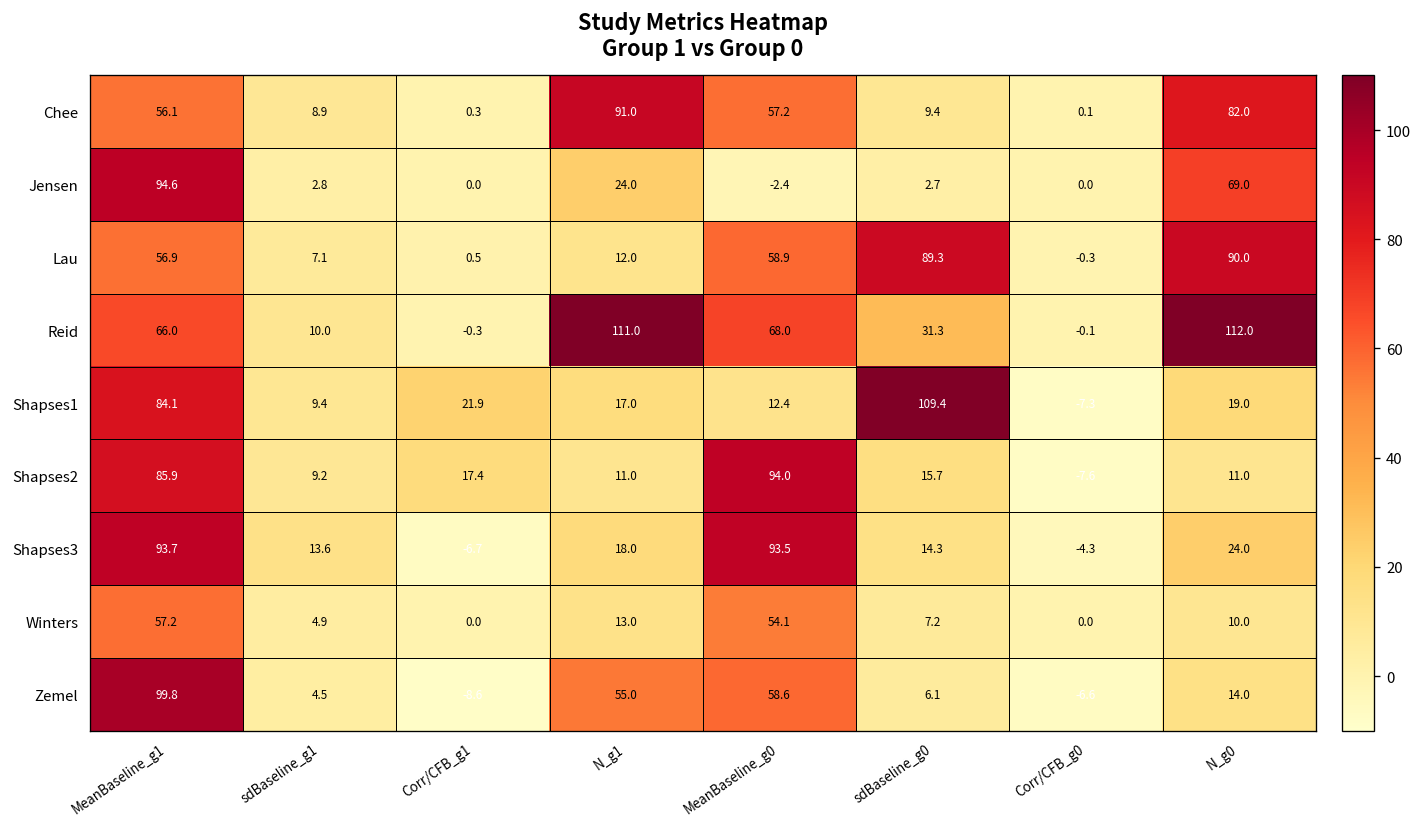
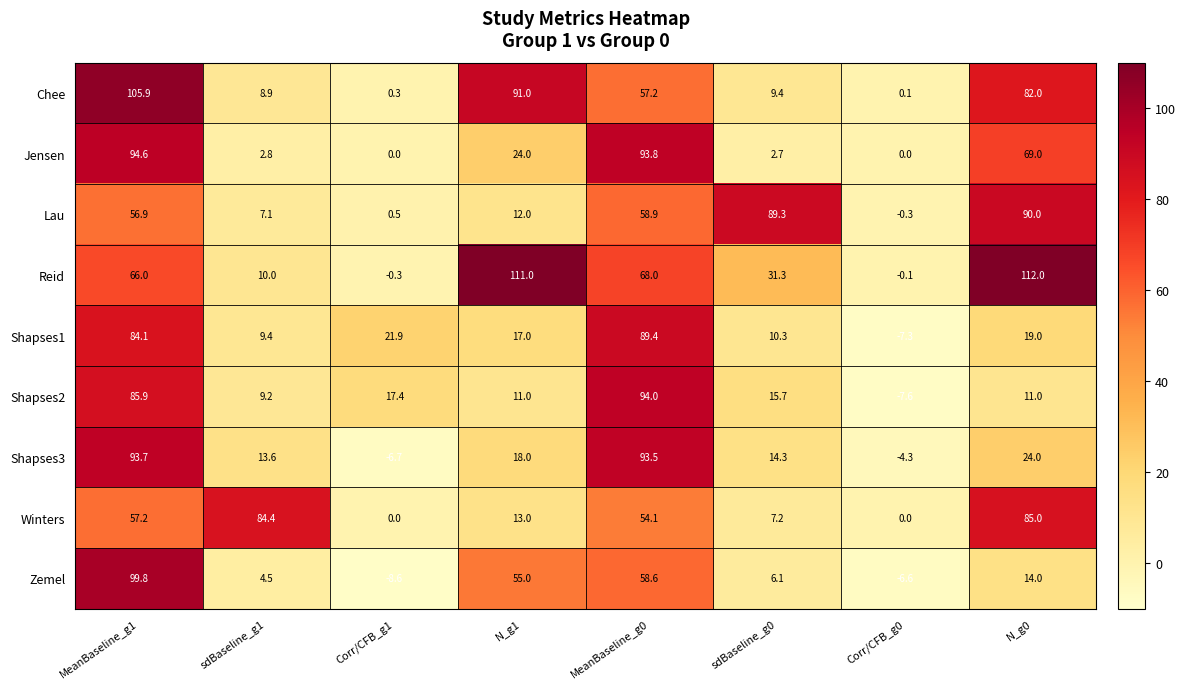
  {
    "Chee": {
-     "MeanBaseline_g1": 56.1,
+     "MeanBaseline_g1": 105.9,
      "sdBaseline_g1": 8.9,
      "Corr/CFB_g1": 0.3,
      "N_g1": 91.0,
      "MeanBaseline_g0": 57.2,
      "sdBaseline_g0": 9.4,
      "Corr/CFB_g0": 0.1,
      "N_g0": 82.0
    },
    "Jensen": {
      "MeanBaseline_g1": 94.6,
      "sdBaseline_g1": 2.8,
      "Corr/CFB_g1": 0.0,
      "N_g1": 24.0,
-     "MeanBaseline_g0": -2.4,
+     "MeanBaseline_g0": 93.8,
      "sdBaseline_g0": 2.7,
      "Corr/CFB_g0": 0.0,
      "N_g0": 69.0
    },
    "Lau": {
      "MeanBaseline_g1": 56.9,
      "sdBaseline_g1": 7.1,
      "Corr/CFB_g1": 0.5,
      "N_g1": 12.0,
      "MeanBaseline_g0": 58.9,
      "sdBaseline_g0": 89.3,
      "Corr/CFB_g0": -0.3,
      "N_g0": 90.0
    },
    "Reid": {
      "MeanBaseline_g1": 66.0,
      "sdBaseline_g1": 10.0,
      "Corr/CFB_g1": -0.3,
      "N_g1": 111.0,
      "MeanBaseline_g0": 68.0,
      "sdBaseline_g0": 31.3,
      "Corr/CFB_g0": -0.1,
      "N_g0": 112.0
    },
    "Shapses1": {
      "MeanBaseline_g1": 84.1,
      "sdBaseline_g1": 9.4,
      "Corr/CFB_g1": 21.9,
      "N_g1": 17.0,
-     "MeanBaseline_g0": 12.4,
-     "sdBaseline_g0": 109.4,
+     "MeanBaseline_g0": 89.4,
+     "sdBaseline_g0": 10.3,
      "Corr/CFB_g0": -7.3,
      "N_g0": 19.0
    },
    "Shapses2": {
      "MeanBaseline_g1": 85.9,
      "sdBaseline_g1": 9.2,
      "Corr/CFB_g1": 17.4,
      "N_g1": 11.0,
      "MeanBaseline_g0": 94.0,
      "sdBaseline_g0": 15.7,
      "Corr/CFB_g0": -7.6,
      "N_g0": 11.0
    },
    "Shapses3": {
      "MeanBaseline_g1": 93.7,
      "sdBaseline_g1": 13.6,
      "Corr/CFB_g1": -6.7,
      "N_g1": 18.0,
      "MeanBaseline_g0": 93.5,
      "sdBaseline_g0": 14.3,
      "Corr/CFB_g0": -4.3,
      "N_g0": 24.0
    },
    "Winters": {
      "MeanBaseline_g1": 57.2,
-     "sdBaseline_g1": 4.9,
+     "sdBaseline_g1": 84.4,
      "Corr/CFB_g1": 0.0,
      "N_g1": 13.0,
      "MeanBaseline_g0": 54.1,
      "sdBaseline_g0": 7.2,
      "Corr/CFB_g0": 0.0,
-     "N_g0": 10.0
+     "N_g0": 85.0
    },
    "Zemel": {
      "MeanBaseline_g1": 99.8,
      "sdBaseline_g1": 4.5,
      "Corr/CFB_g1": -8.6,
      "N_g1": 55.0,
      "MeanBaseline_g0": 58.6,
      "sdBaseline_g0": 6.1,
      "Corr/CFB_g0": -6.6,
      "N_g0": 14.0
    }
  }
